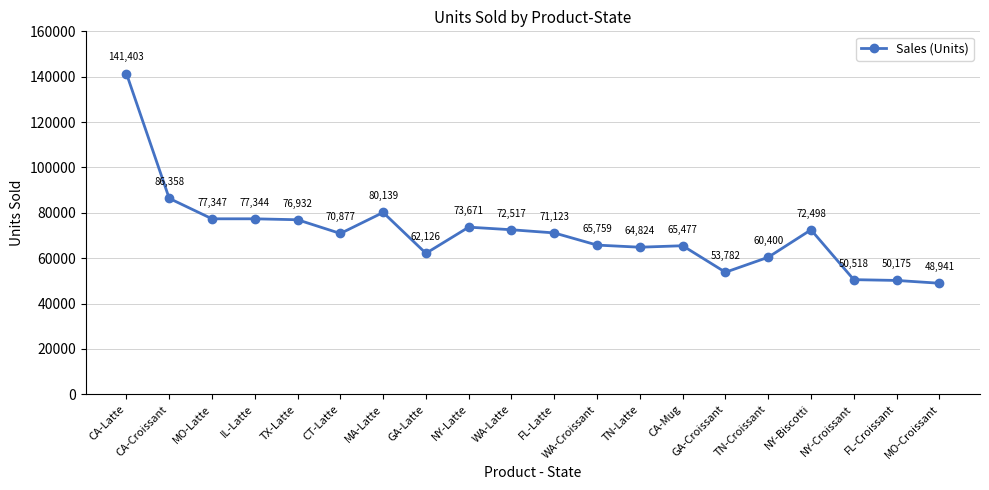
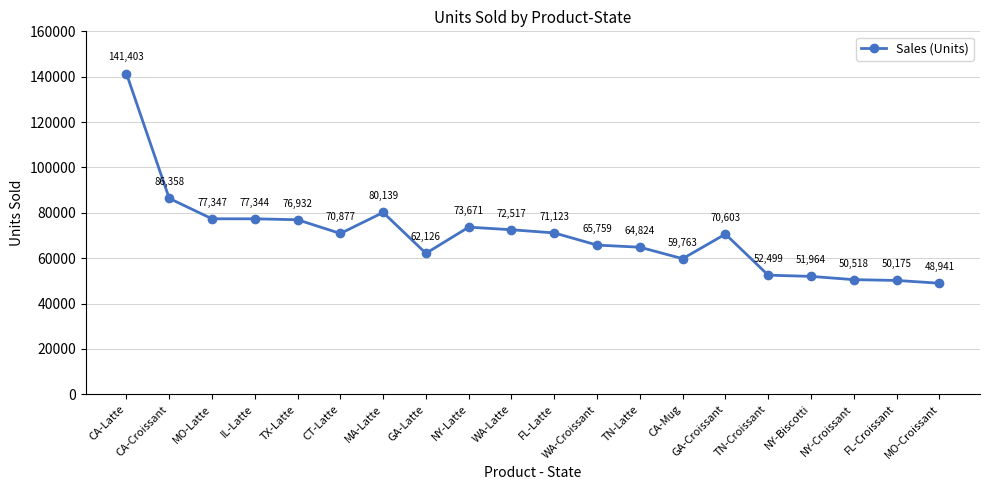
  {
    "CA-Latte": "141,403",
    "CA-Croissant": "86,358",
    "MO-Latte": "77,347",
    "IL-Latte": "77,344",
    "TX-Latte": "76,932",
    "CT-Latte": "70,877",
    "MA-Latte": "80,139",
    "GA-Latte": "62,126",
    "NY-Latte": "73,671",
    "WA-Latte": "72,517",
    "FL-Latte": "71,123",
    "WA-Croissant": "65,759",
    "TN-Latte": "64,824",
-   "CA-Mug": "65,477",
-   "GA-Croissant": "53,782",
-   "TN-Croissant": "60,400",
-   "NY-Biscotti": "72,498",
+   "CA-Mug": "59,763",
+   "GA-Croissant": "70,603",
+   "TN-Croissant": "52,499",
+   "NY-Biscotti": "51,964",
    "NY-Croissant": "50,518",
    "FL-Croissant": "50,175",
    "MO-Croissant": "48,941"
  }
